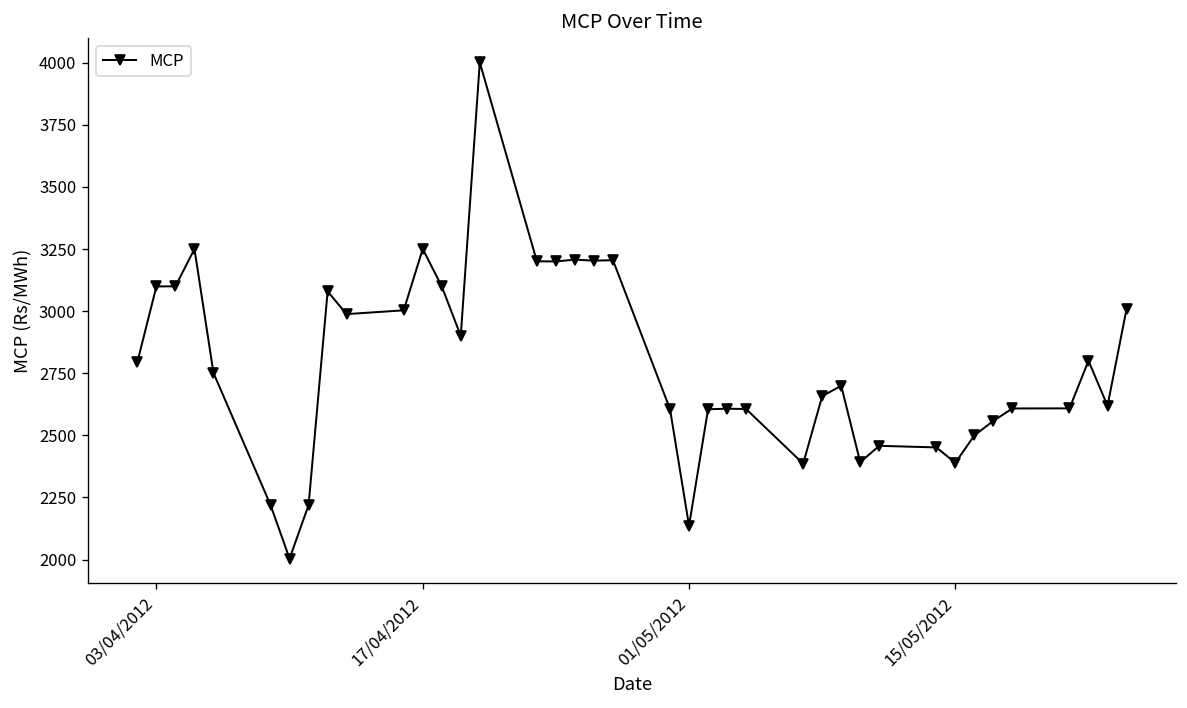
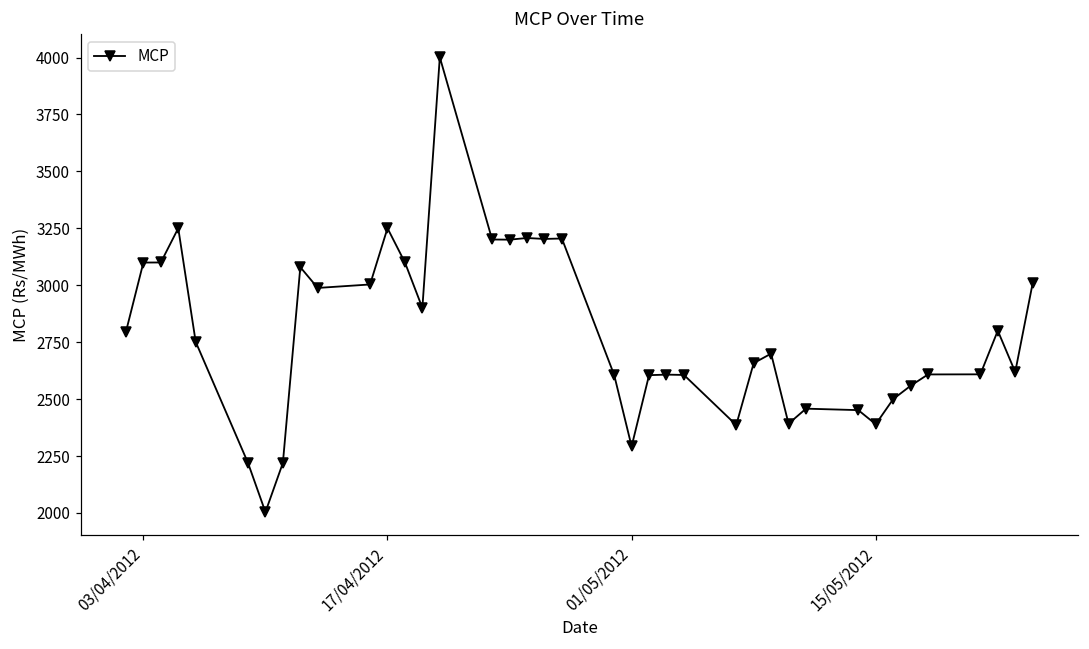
  {
    "03/04/2012": 3100,
    "17/04/2012": 3250,
-   "01/05/2012": 2140,
+   "01/05/2012": 2290,
    "15/05/2012": 2390
  }
